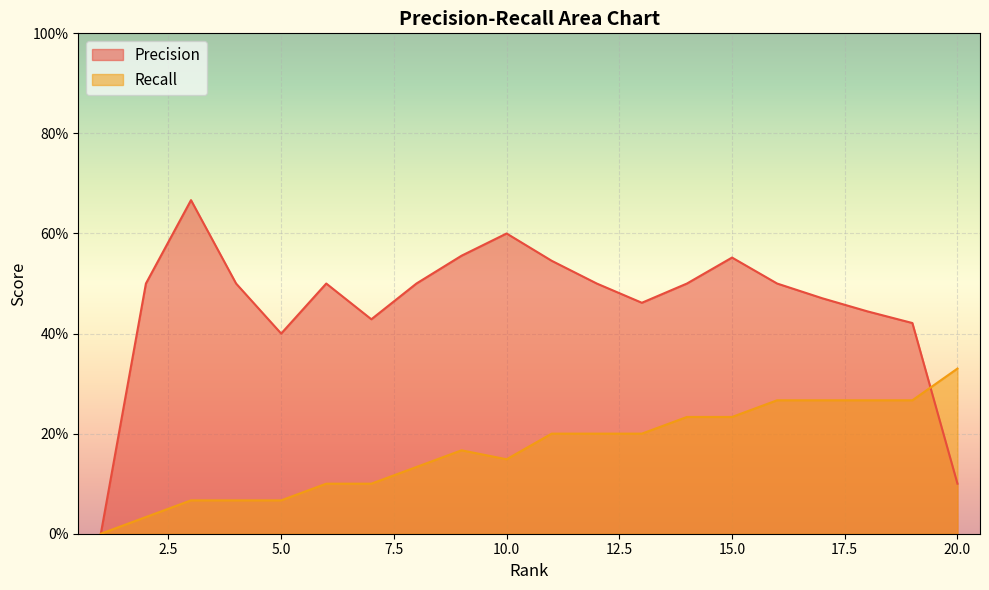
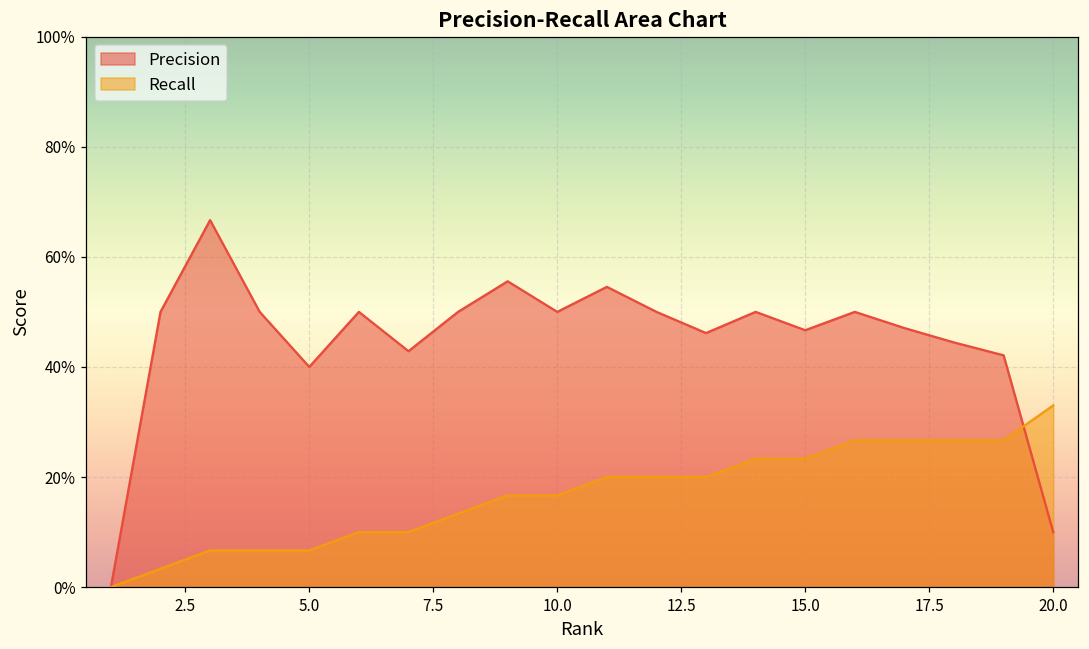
  {
    "Precision": {
      "5.0": "40%",
-     "10.0": "60%",
-     "15.0": "55%",
+     "10.0": "50%",
+     "15.0": "47%",
      "20.0": "10%"
    },
    "Recall": {
      "5.0": "7%",
-     "10.0": "15%",
+     "10.0": "17%",
      "15.0": "23%",
      "20.0": "33%"
    }
  }
